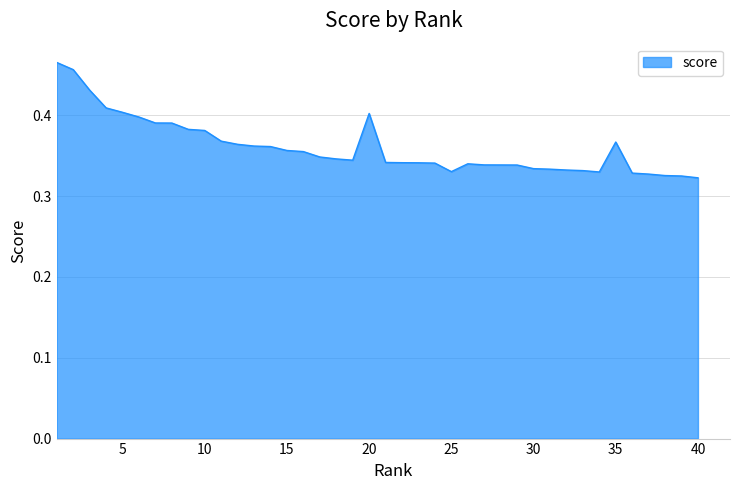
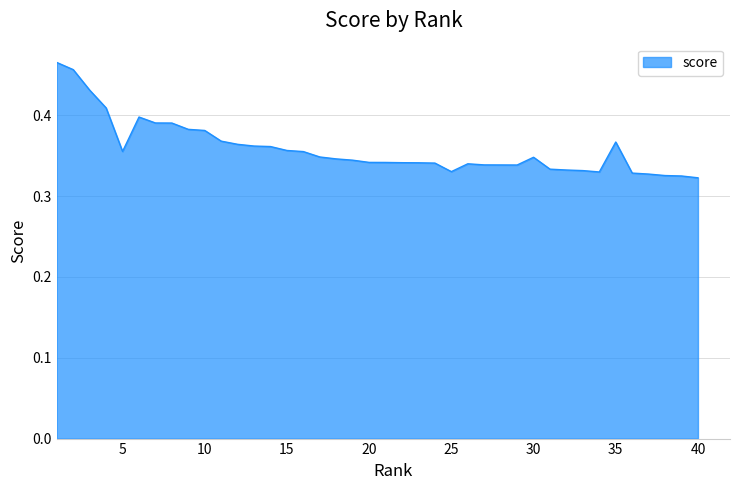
  {
-   "5": 0.40,
+   "5": 0.36,
    "10": 0.38,
    "15": 0.36,
-   "20": 0.40,
+   "20": 0.34,
    "25": 0.33,
-   "30": 0.33,
+   "30": 0.35,
    "35": 0.37,
    "40": 0.32
  }
